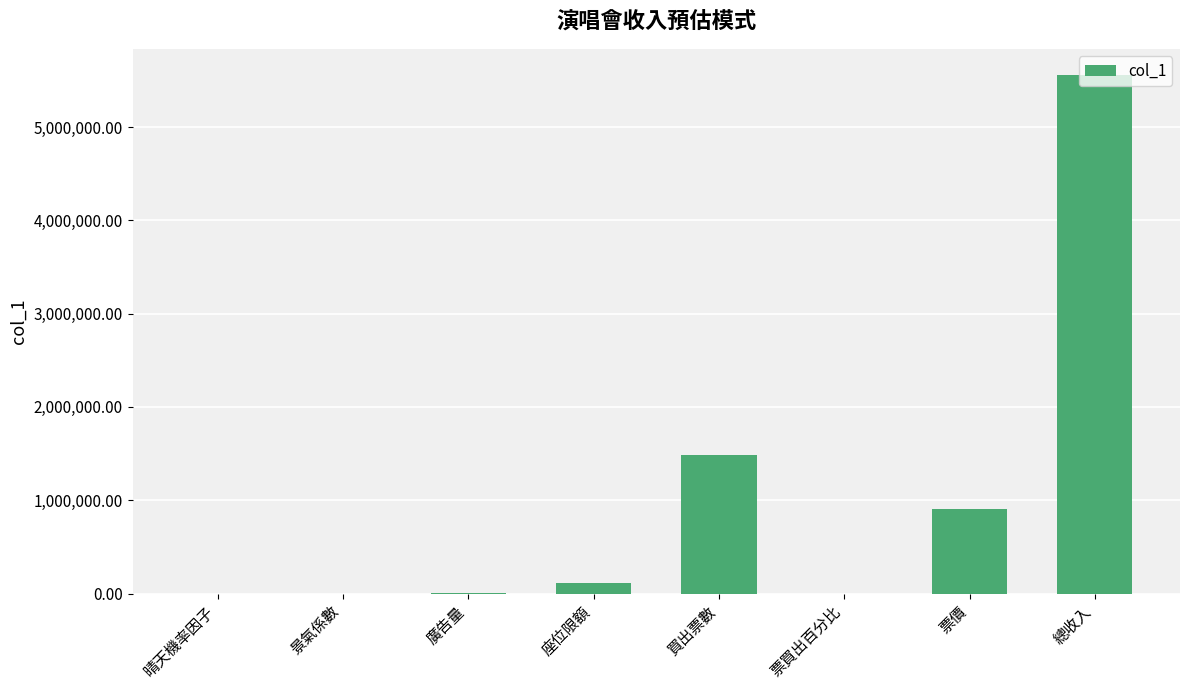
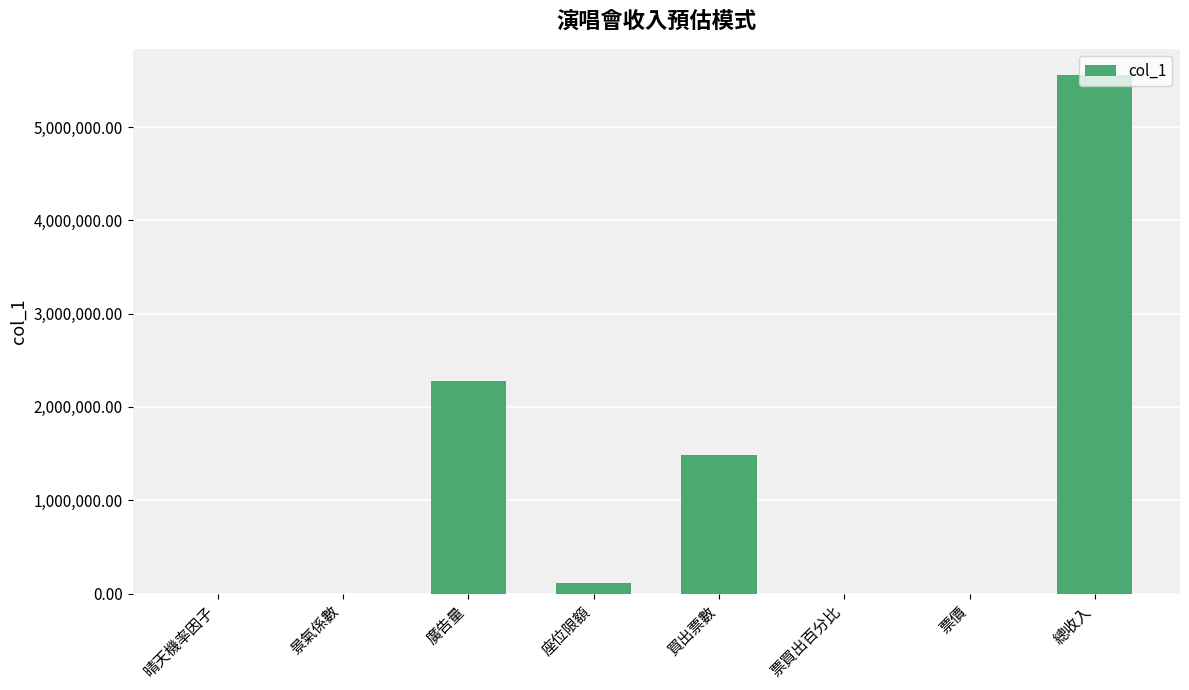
  {
-   "廣告量": "0",
+   "廣告量": "2,300,000",
    "座位限額": "100,000",
    "買出票數": "1,500,000",
-   "票價": "900,000"
+   "票價": "0"
  }
